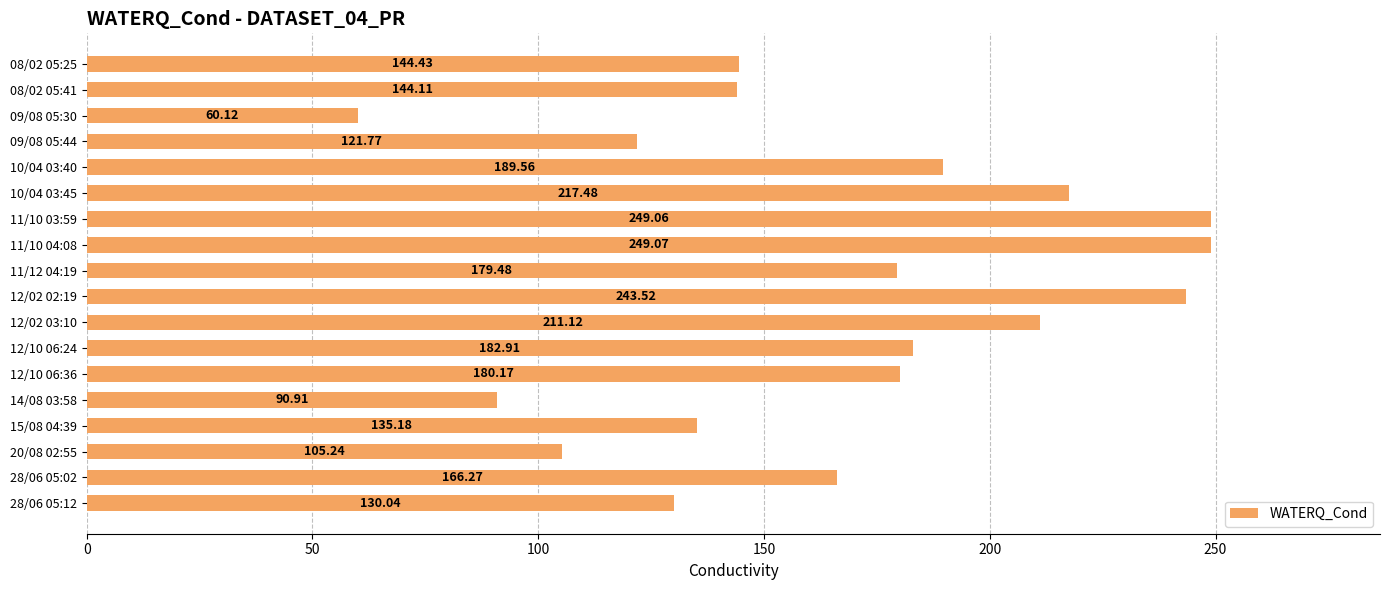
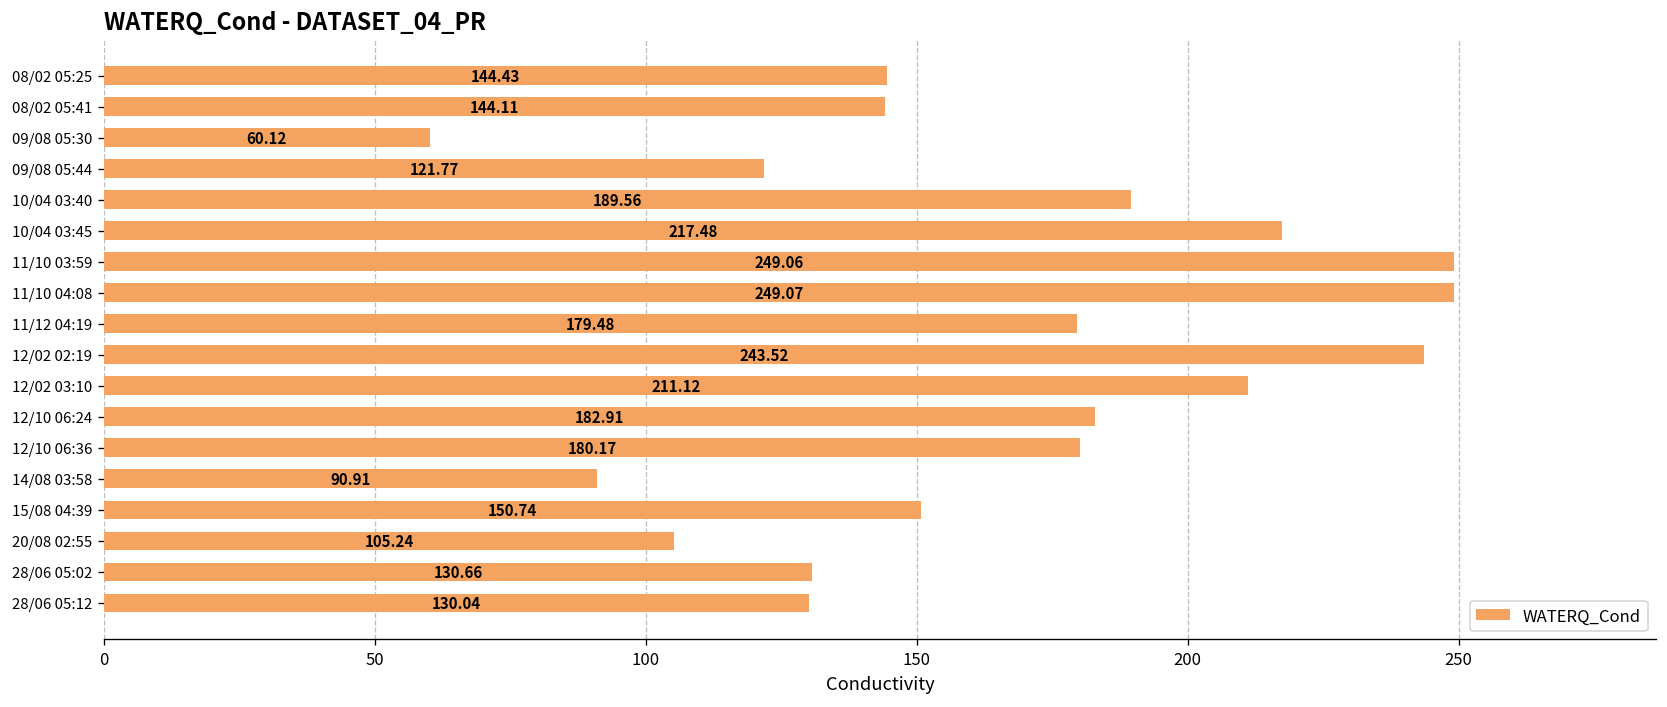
  {
    "08/02 05:25": 144.43,
    "08/02 05:41": 144.11,
    "09/08 05:30": 60.12,
    "09/08 05:44": 121.77,
    "10/04 03:40": 189.56,
    "10/04 03:45": 217.48,
    "11/10 03:59": 249.06,
    "11/10 04:08": 249.07,
    "11/12 04:19": 179.48,
    "12/02 02:19": 243.52,
    "12/02 03:10": 211.12,
    "12/10 06:24": 182.91,
    "12/10 06:36": 180.17,
    "14/08 03:58": 90.91,
-   "15/08 04:39": 135.18,
+   "15/08 04:39": 150.74,
    "20/08 02:55": 105.24,
-   "28/06 05:02": 166.27,
+   "28/06 05:02": 130.66,
    "28/06 05:12": 130.04
  }
